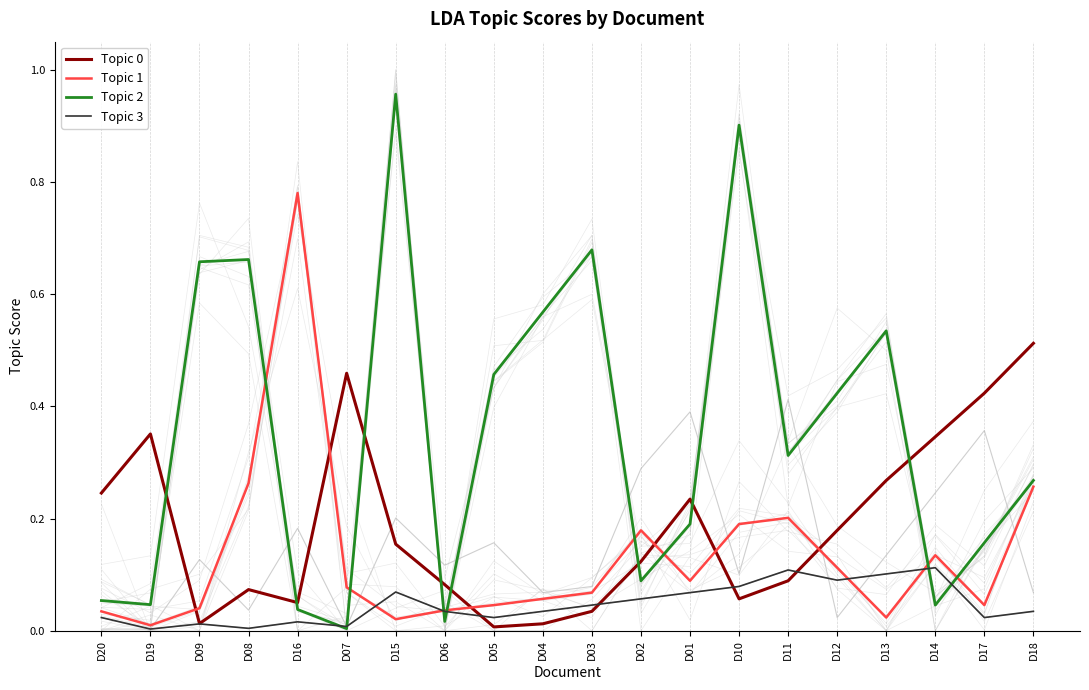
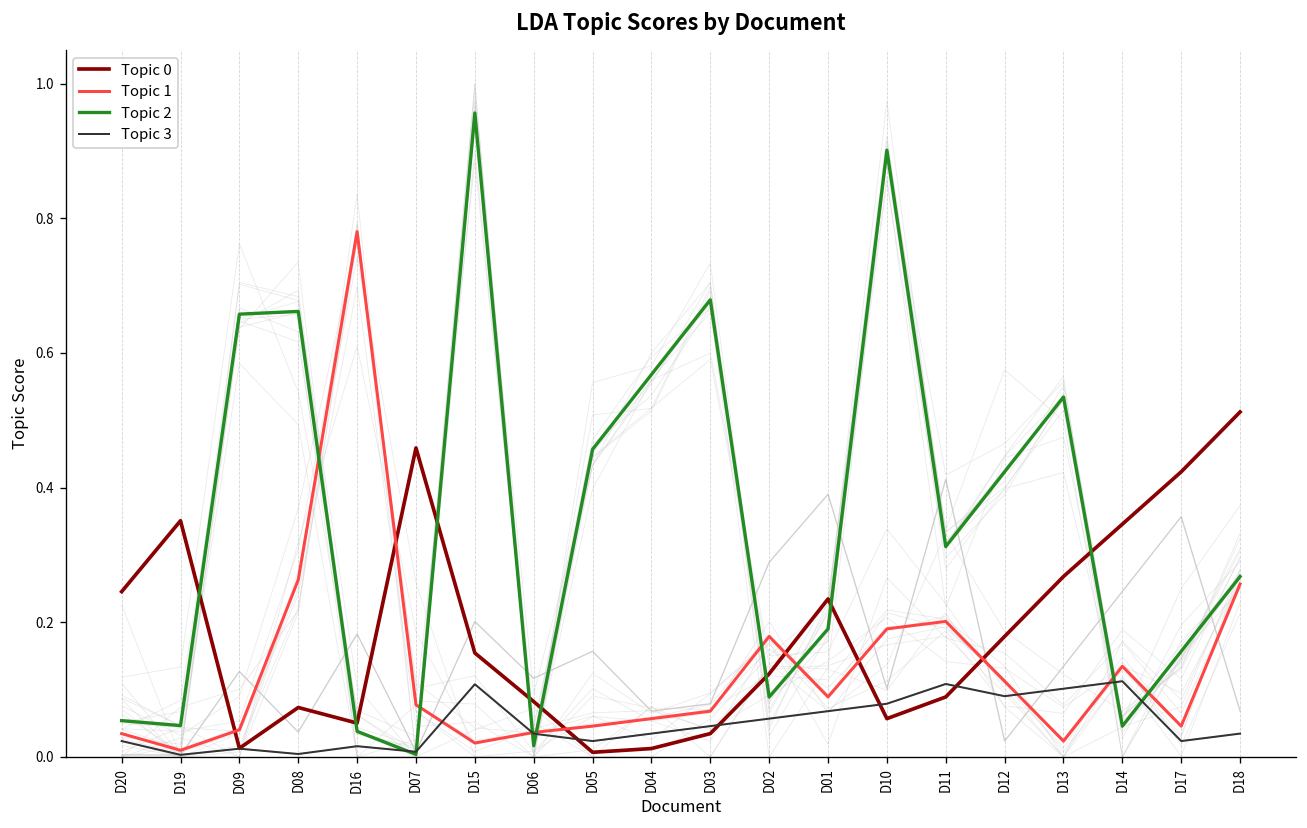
  {
    "Topic 3": {
      "D08": 0.00,
      "D16": 0.02,
-     "D15": 0.07,
+     "D15": 0.11,
      "D05": 0.02,
      "D04": 0.03,
      "D02": 0.06,
      "D10": 0.08,
      "D11": 0.11,
      "D13": 0.10,
      "D14": 0.11,
      "D17": 0.02,
      "D18": 0.03
    },
    "Topic 0": {
      "D20": 0.25,
      "D19": 0.35,
      "D08": 0.07,
      "D16": 0.05,
      "D07": 0.46,
      "D15": 0.15,
      "D06": 0.08,
      "D04": 0.01,
      "D03": 0.03,
      "D10": 0.06,
      "D11": 0.09,
      "D12": 0.18,
      "D13": 0.27,
      "D14": 0.35,
      "D17": 0.42,
      "D18": 0.51
    },
    "Topic 1": {
      "D20": 0.03
    },
    "Topic 2": {
      "D17": 0.16
    }
  }
